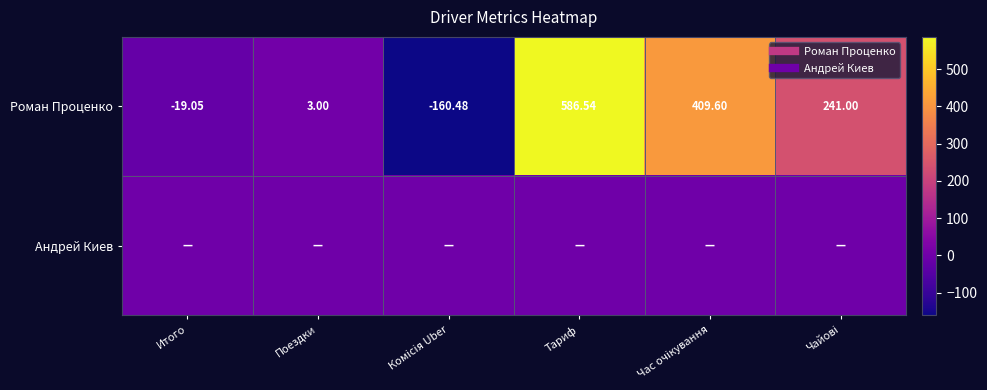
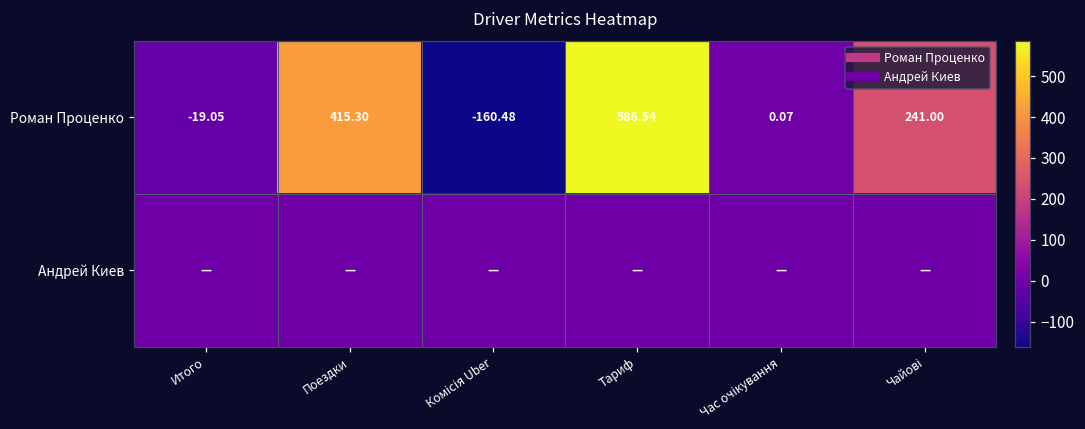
  {
    "Роман Проценко": {
      "Итого": -19.05,
-     "Поездки": 3.00,
+     "Поездки": 415.30,
      "Комісія Uber": -160.48,
      "Тариф": 586.54,
-     "Час очікування": 409.60,
+     "Час очікування": 0.07,
      "Чайові": 241.00
    }
  }
